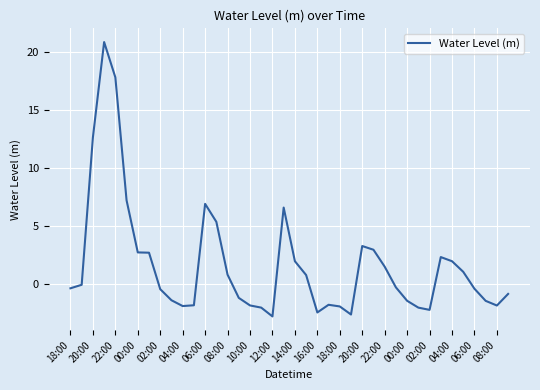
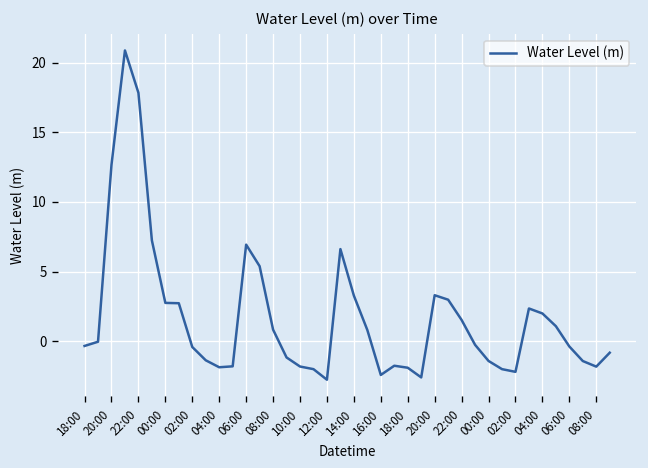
  {
    "10:00": -1.8,
    "12:00": -2.8,
-   "14:00": 2.0,
+   "14:00": 3.3,
    "16:00": -2.4
  }
